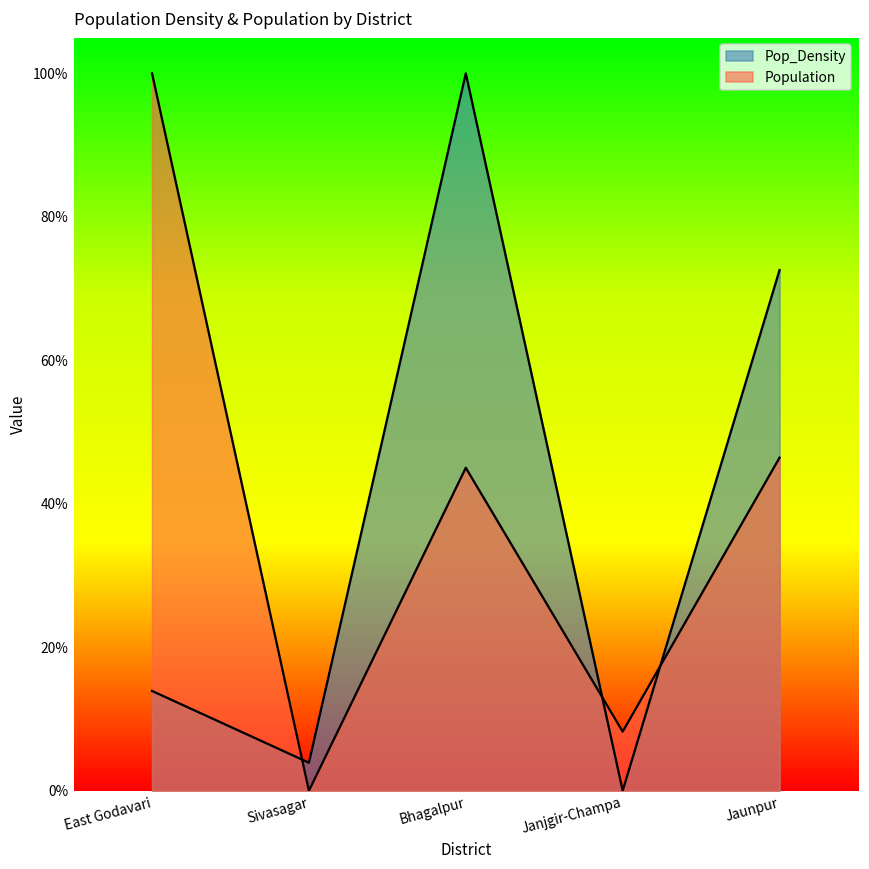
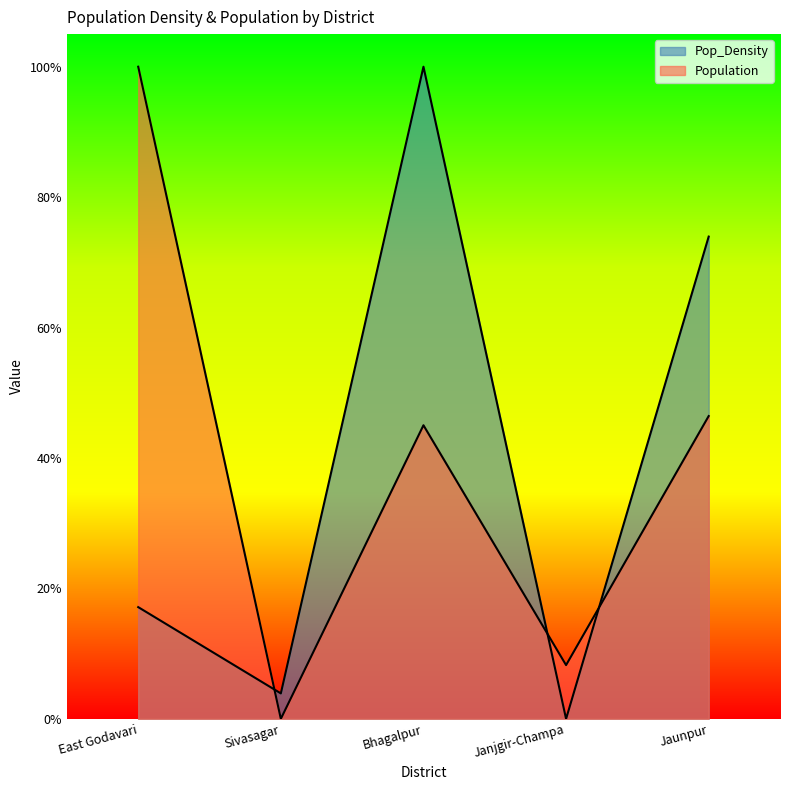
  {
    "Pop_Density": {
-     "East Godavari": "14%",
+     "East Godavari": "17%",
      "Sivasagar": "4%",
      "Bhagalpur": "100%",
      "Janjgir-Champa": "0%",
-     "Jaunpur": "73%"
+     "Jaunpur": "74%"
    },
    "Population": {
      "East Godavari": "100%",
      "Sivasagar": "0%",
      "Bhagalpur": "45%",
      "Janjgir-Champa": "8%",
      "Jaunpur": "46%"
    }
  }
